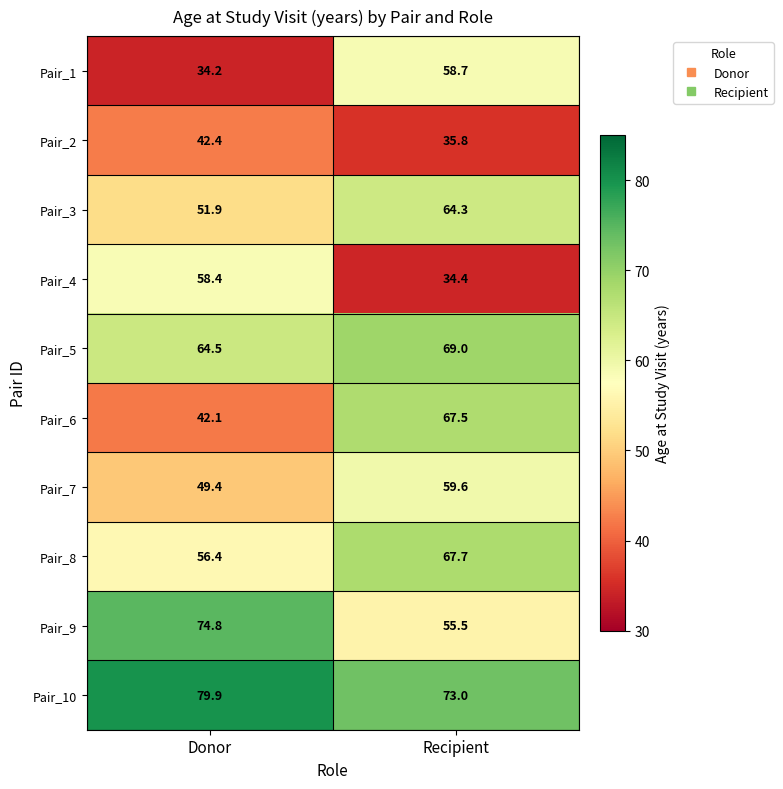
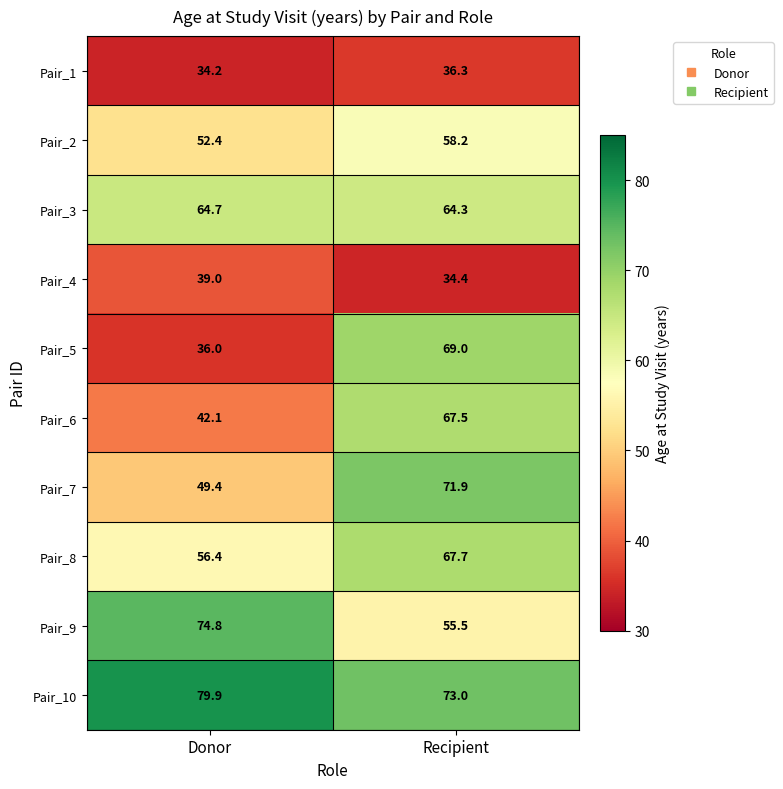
  {
    "Pair_1": {
      "Donor": 34.2,
-     "Recipient": 58.7
+     "Recipient": 36.3
    },
    "Pair_2": {
-     "Donor": 42.4,
-     "Recipient": 35.8
+     "Donor": 52.4,
+     "Recipient": 58.2
    },
    "Pair_3": {
-     "Donor": 51.9,
+     "Donor": 64.7,
      "Recipient": 64.3
    },
    "Pair_4": {
-     "Donor": 58.4,
+     "Donor": 39.0,
      "Recipient": 34.4
    },
    "Pair_5": {
-     "Donor": 64.5,
+     "Donor": 36.0,
      "Recipient": 69.0
    },
    "Pair_6": {
      "Donor": 42.1,
      "Recipient": 67.5
    },
    "Pair_7": {
      "Donor": 49.4,
-     "Recipient": 59.6
+     "Recipient": 71.9
    },
    "Pair_8": {
      "Donor": 56.4,
      "Recipient": 67.7
    },
    "Pair_9": {
      "Donor": 74.8,
      "Recipient": 55.5
    },
    "Pair_10": {
      "Donor": 79.9,
      "Recipient": 73.0
    }
  }
